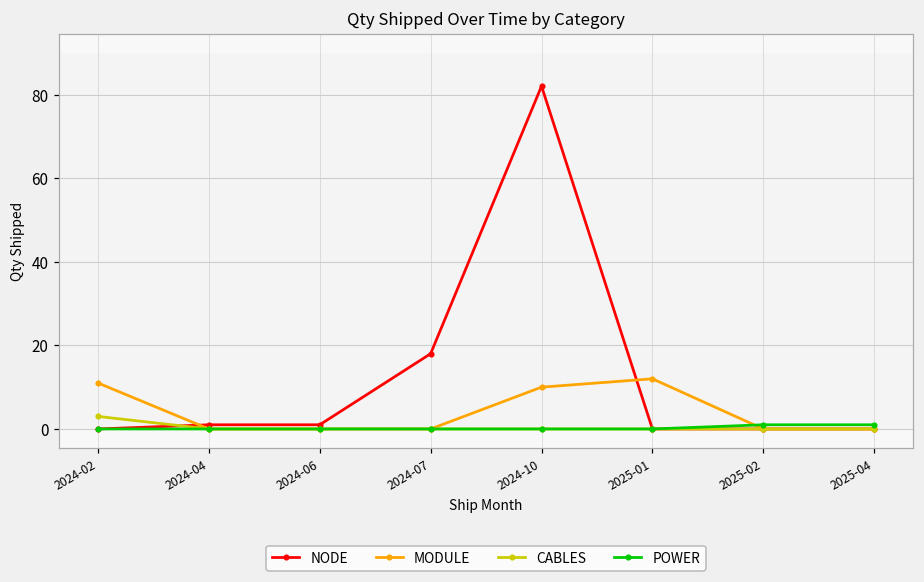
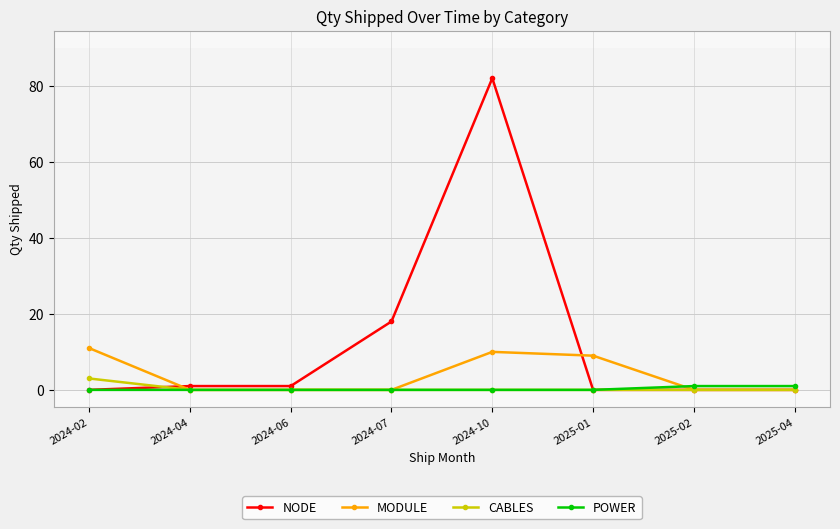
  {
    "NODE": {
      "2024-04": 1,
      "2024-06": 1,
      "2024-07": 18,
      "2024-10": 82
    },
    "MODULE": {
      "2024-02": 11,
      "2024-10": 10,
-     "2025-01": 12
+     "2025-01": 9
    },
    "CABLES": {
      "2024-02": 3
    },
    "POWER": {
      "2025-02": 1,
      "2025-04": 1
    }
  }
